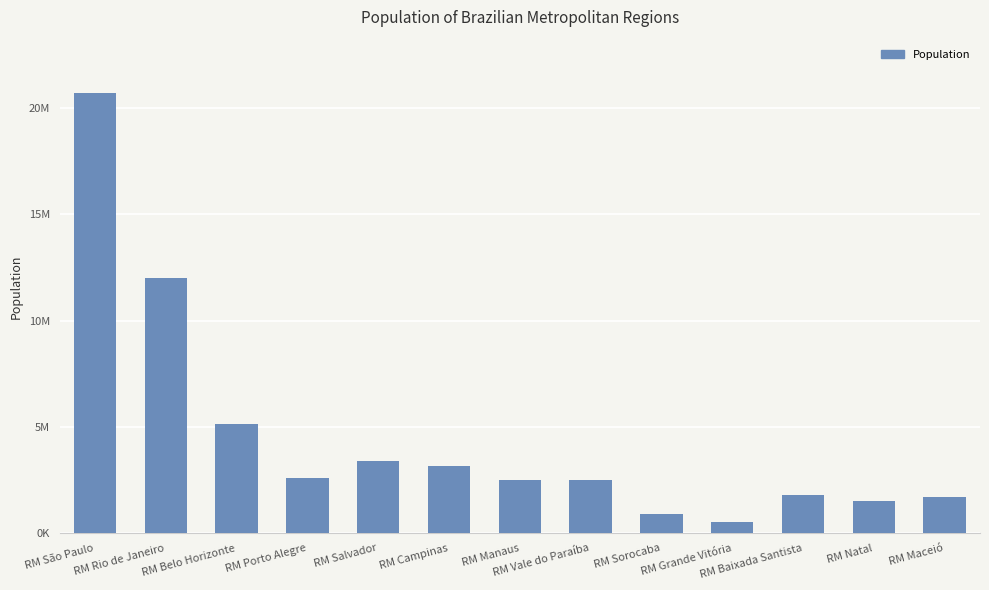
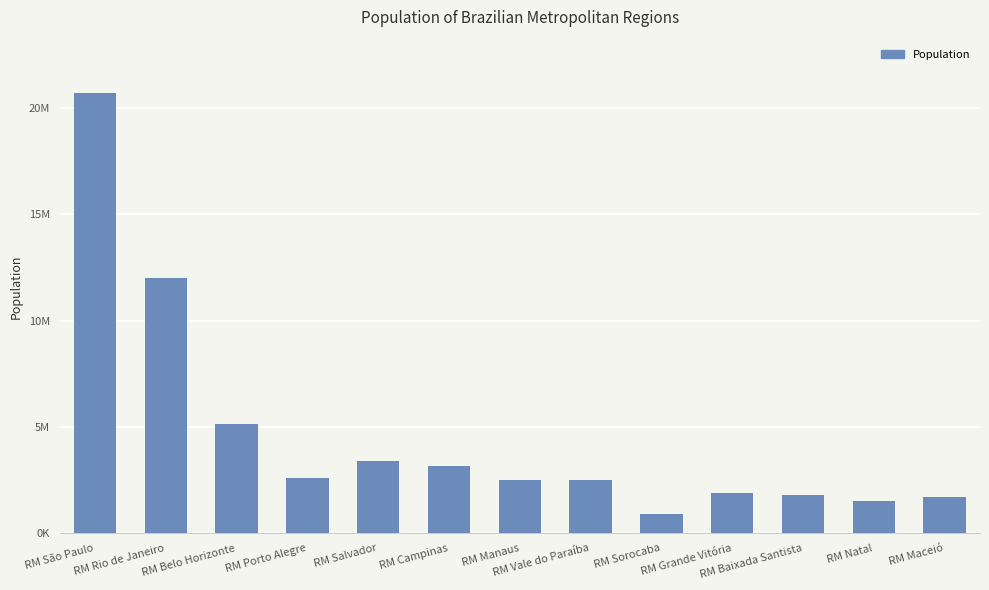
  {
    "RM São Paulo": 20700000,
    "RM Rio de Janeiro": 12000000,
    "RM Belo Horizonte": 5100000,
    "RM Porto Alegre": 2600000,
    "RM Salvador": 3400000,
    "RM Campinas": 3200000,
    "RM Manaus": 2500000,
    "RM Vale do Paraíba": 2500000,
    "RM Sorocaba": 900000,
-   "RM Grande Vitória": 500000,
+   "RM Grande Vitória": 1900000,
    "RM Baixada Santista": 1800000,
    "RM Natal": 1500000,
    "RM Maceió": 1700000
  }
